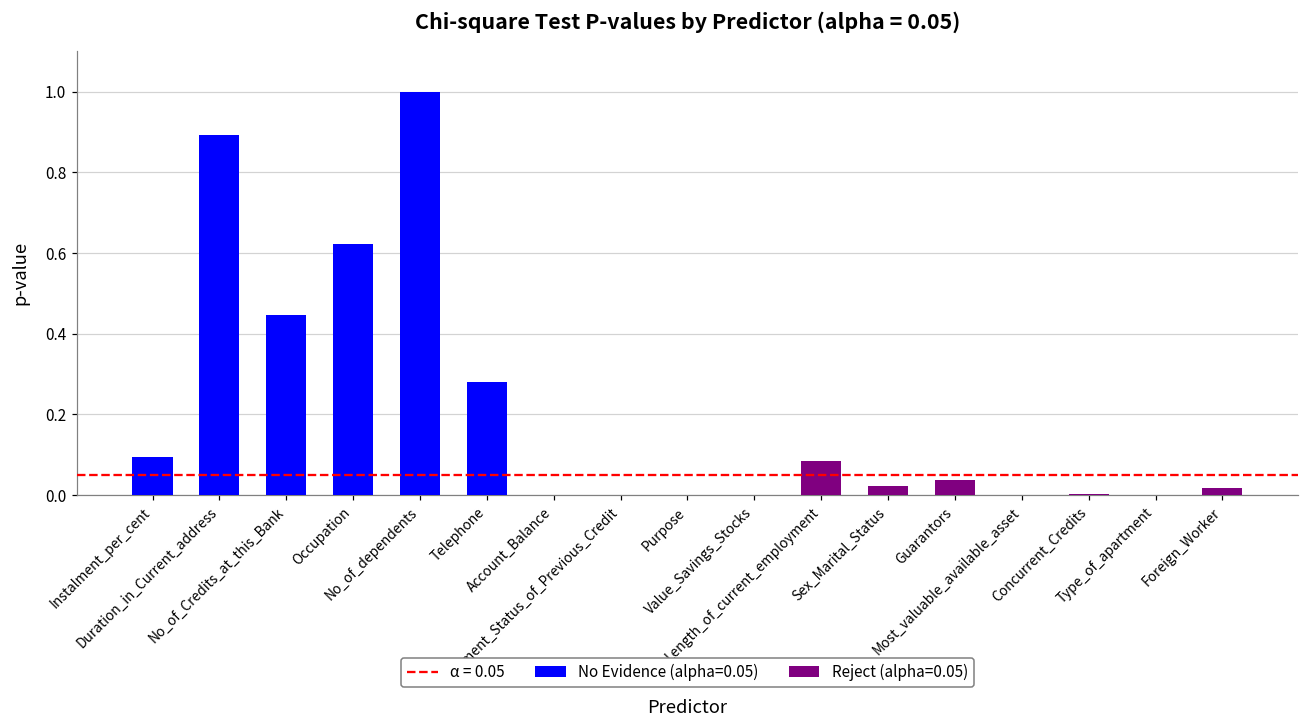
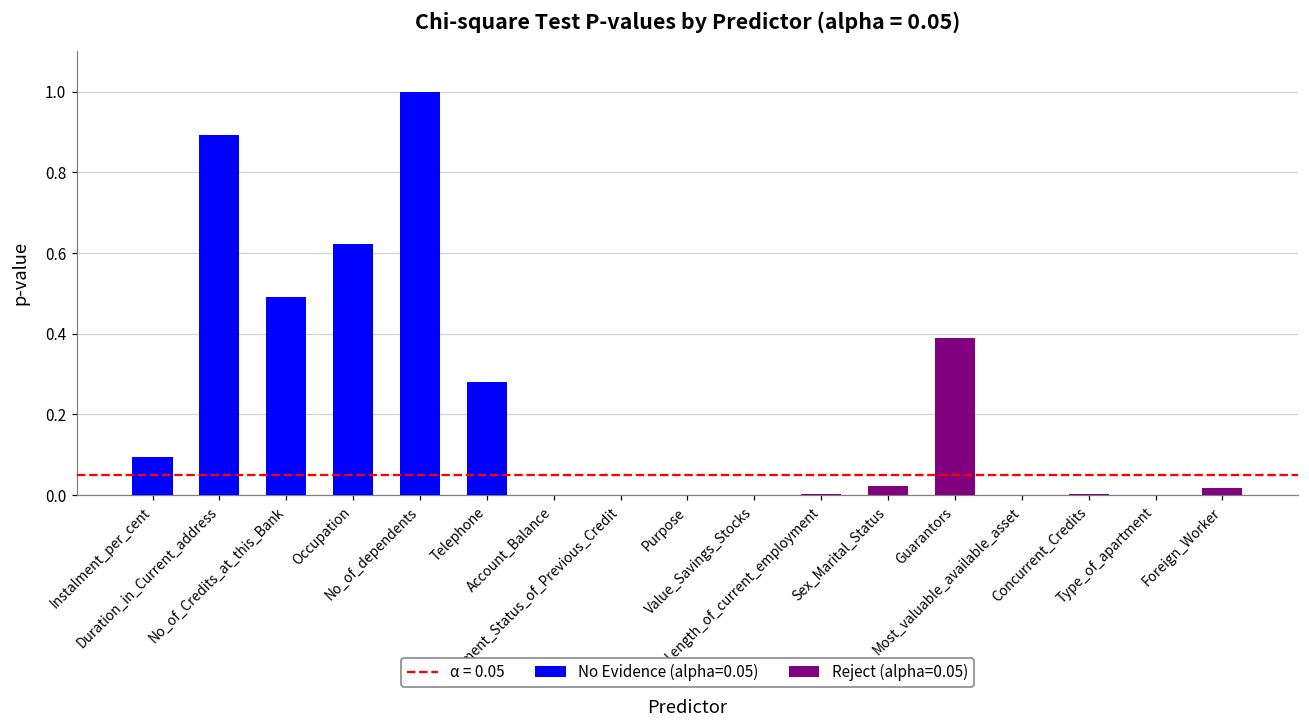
  {
    "Instalment_per_cent": 0.09,
    "Duration_in_Current_address": 0.89,
-   "No_of_Credits_at_this_Bank": 0.45,
+   "No_of_Credits_at_this_Bank": 0.49,
    "Occupation": 0.62,
    "No_of_dependents": 1.00,
    "Telephone": 0.28,
-   "Length_of_current_employment": 0.08,
+   "Length_of_current_employment": 0.00,
    "Sex_Marital_Status": 0.02,
-   "Guarantors": 0.04,
+   "Guarantors": 0.39,
    "Foreign_Worker": 0.02
  }
